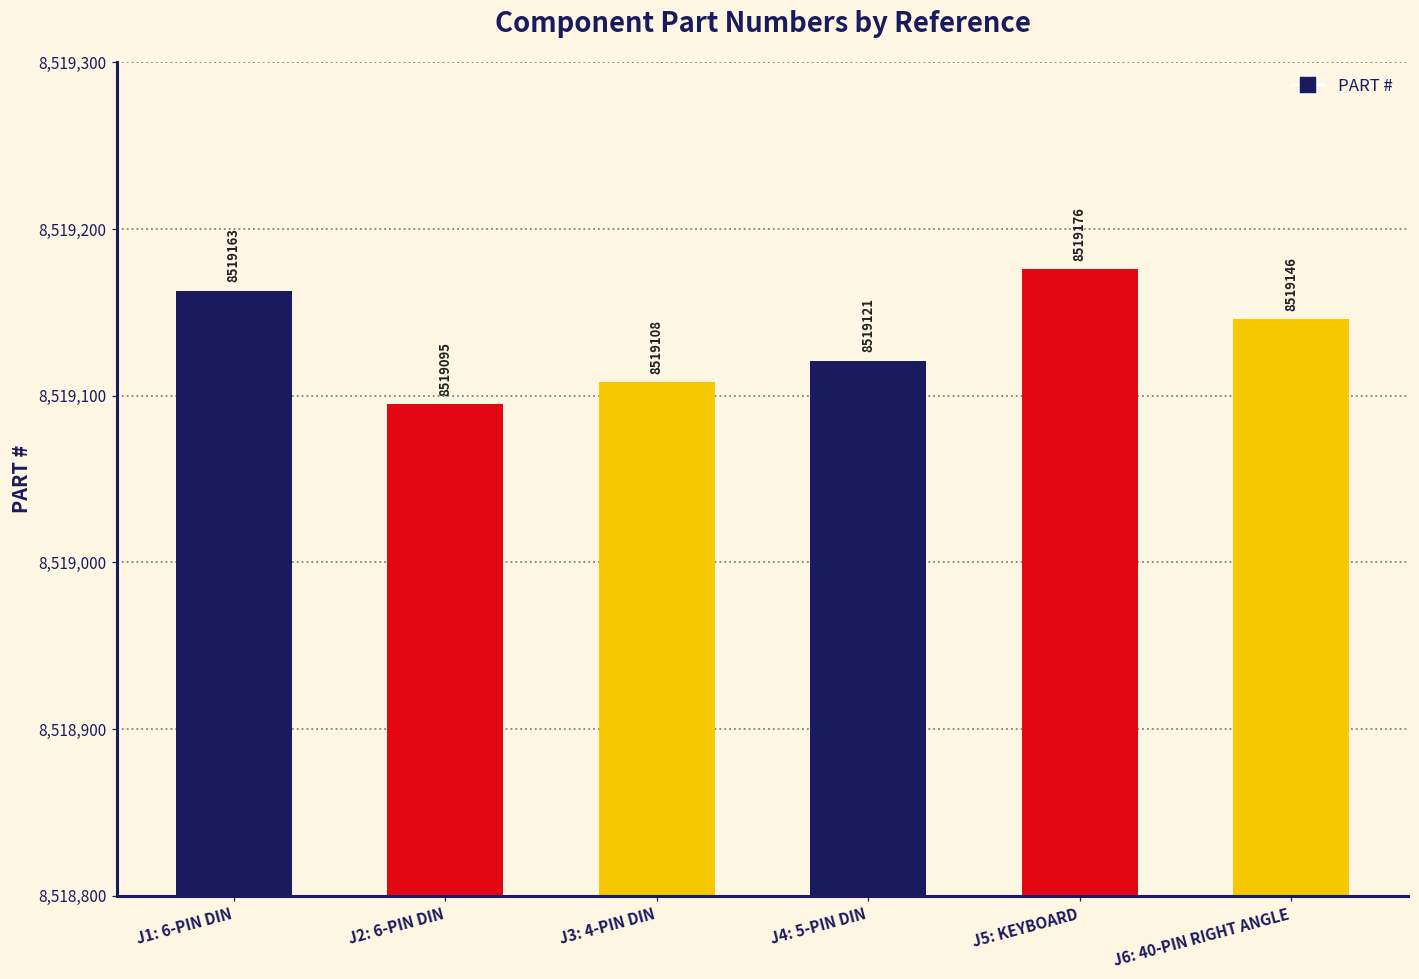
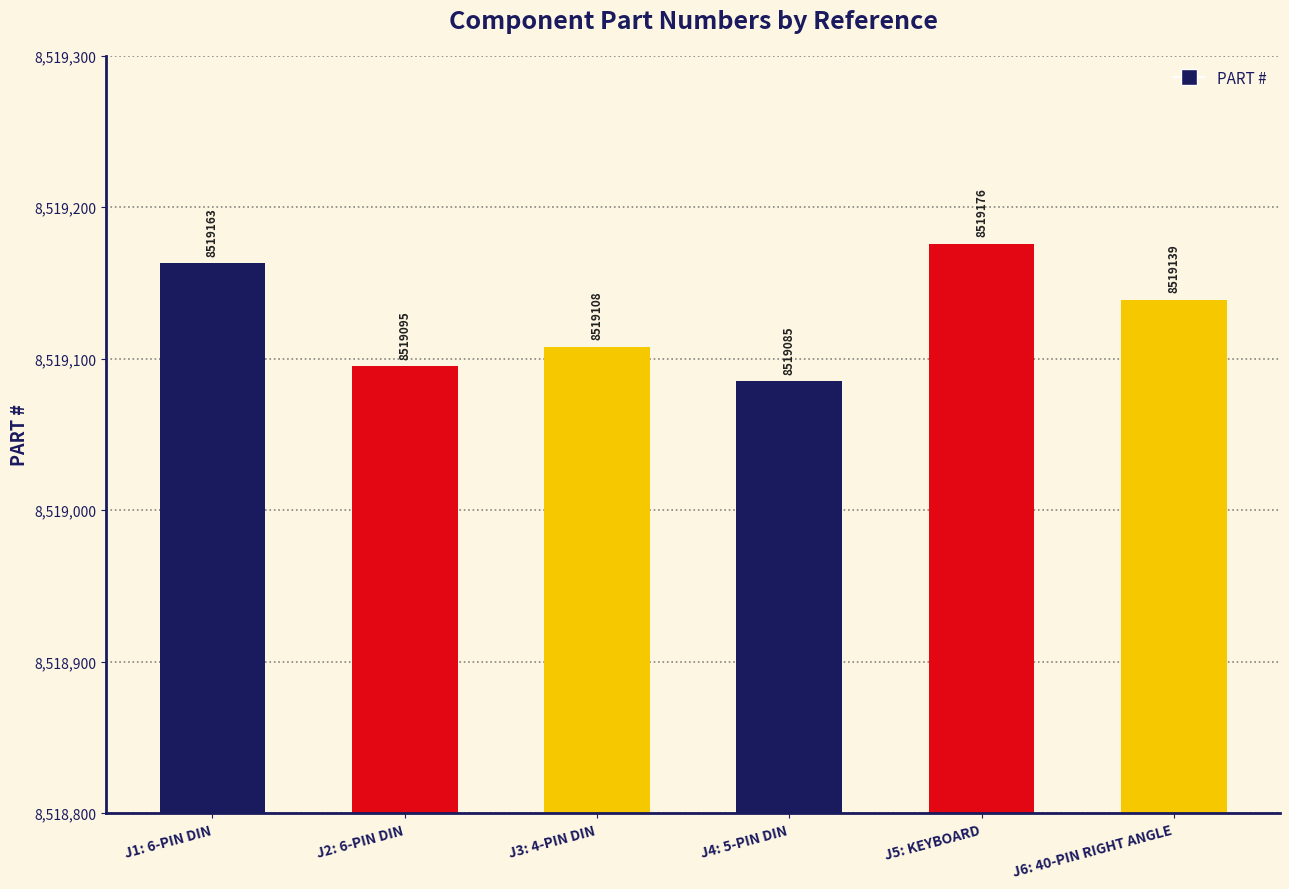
  {
    "J1: 6-PIN DIN": 8519163,
    "J2: 6-PIN DIN": 8519095,
    "J3: 4-PIN DIN": 8519108,
-   "J4: 5-PIN DIN": 8519121,
+   "J4: 5-PIN DIN": 8519085,
    "J5: KEYBOARD": 8519176,
-   "J6: 40-PIN RIGHT ANGLE": 8519146
+   "J6: 40-PIN RIGHT ANGLE": 8519139
  }
